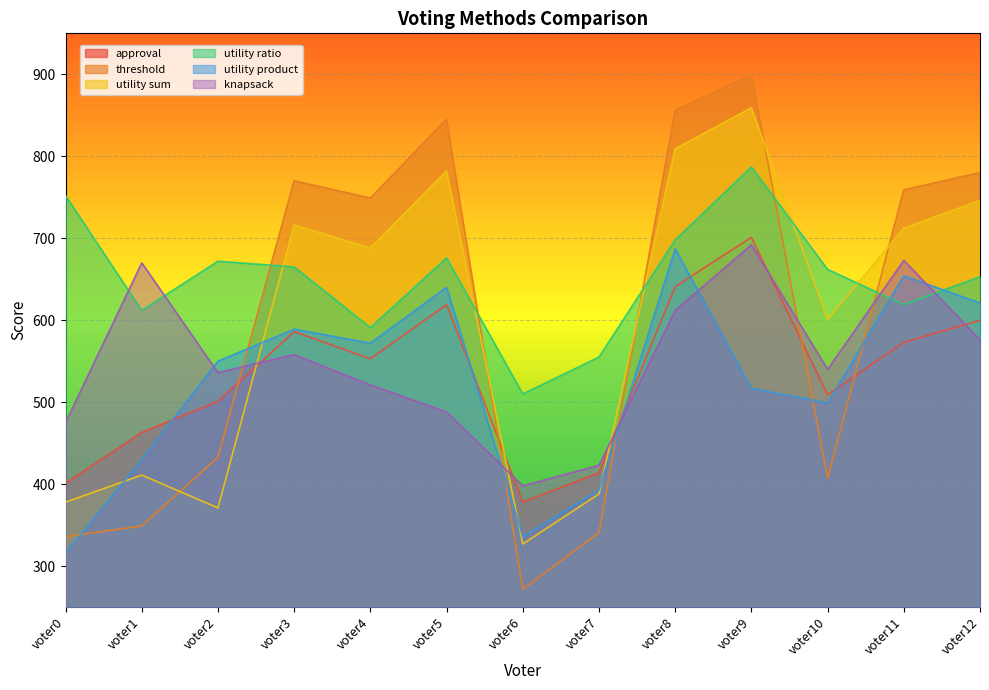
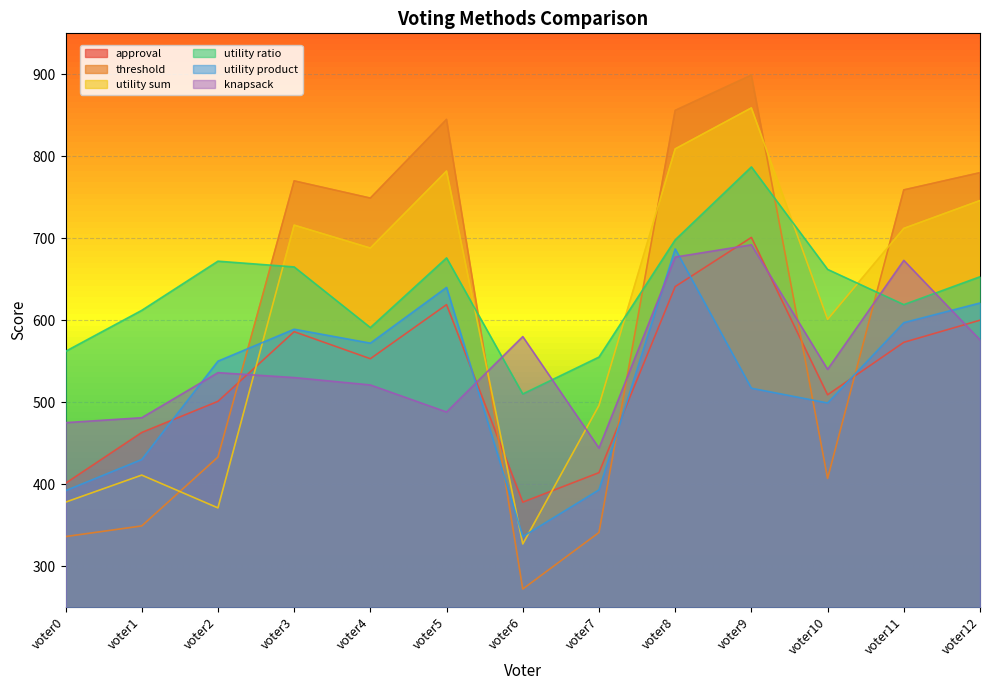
  {
    "utility sum": {
      "voter0": 380,
      "voter1": 410,
      "voter2": 370,
      "voter3": 720,
      "voter4": 690,
      "voter5": 780,
      "voter6": 330,
-     "voter7": 390,
+     "voter7": 500,
      "voter8": 810,
      "voter9": 860,
      "voter10": 600,
      "voter11": 710,
      "voter12": 750
    },
    "utility ratio": {
-     "voter0": 750,
+     "voter0": 560,
      "voter1": 610,
      "voter2": 670,
      "voter3": 670,
      "voter4": 590,
      "voter5": 680,
      "voter6": 510,
      "voter7": 560,
      "voter8": 700,
      "voter9": 790,
      "voter10": 660,
      "voter11": 620,
      "voter12": 650
    },
    "utility product": {
-     "voter0": 320,
+     "voter0": 390,
      "voter1": 430,
      "voter2": 550,
      "voter4": 570,
      "voter5": 640,
      "voter6": 340,
      "voter7": 390,
      "voter8": 690,
      "voter9": 520,
      "voter10": 500,
-     "voter11": 650,
+     "voter11": 600,
      "voter12": 620
    },
    "knapsack": {
      "voter0": 480,
-     "voter1": 670,
+     "voter1": 480,
      "voter2": 540,
-     "voter3": 560,
+     "voter3": 530,
      "voter4": 520,
      "voter5": 490,
-     "voter6": 400,
-     "voter7": 420,
-     "voter8": 610,
+     "voter6": 580,
+     "voter7": 440,
+     "voter8": 680,
      "voter9": 690,
      "voter10": 540,
      "voter11": 670,
      "voter12": 580
    }
  }
